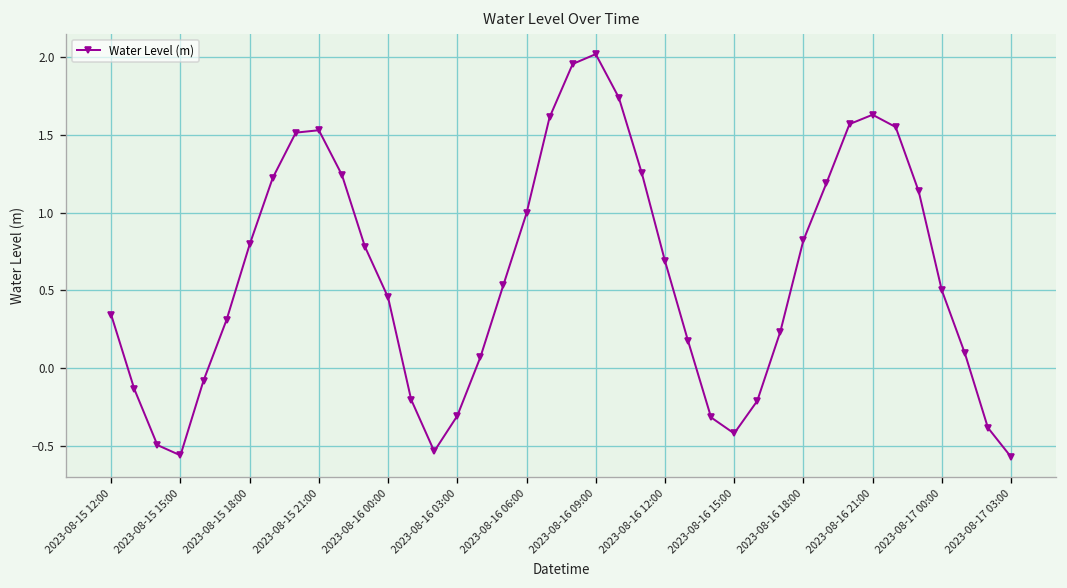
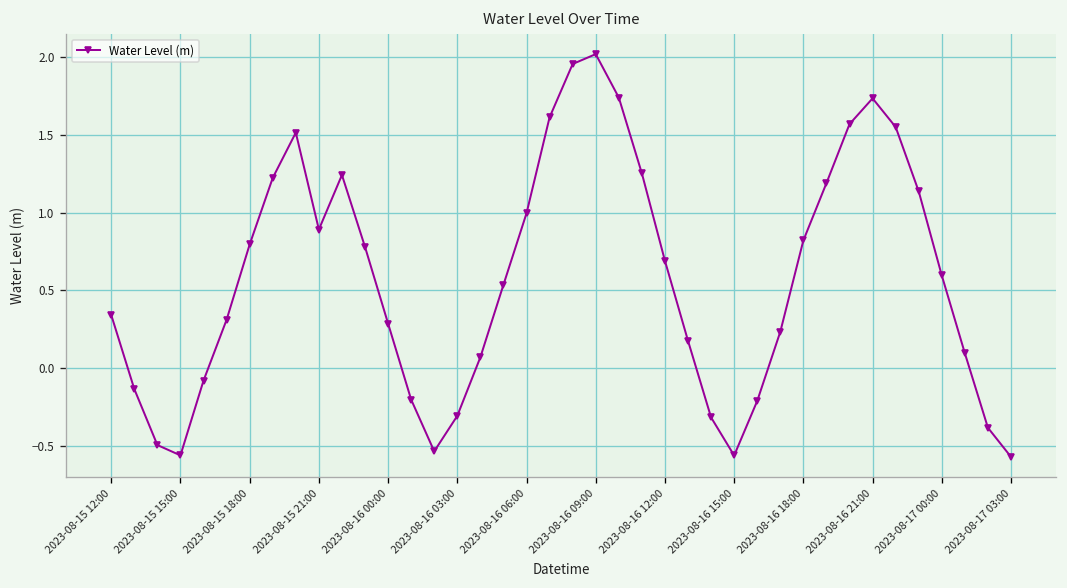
  {
    "2023-08-15 12:00": 0.34,
    "2023-08-15 15:00": -0.56,
    "2023-08-15 18:00": 0.79,
-   "2023-08-15 21:00": 1.53,
-   "2023-08-16 00:00": 0.45,
+   "2023-08-15 21:00": 0.89,
+   "2023-08-16 00:00": 0.29,
    "2023-08-16 03:00": -0.31,
    "2023-08-16 06:00": 1.00,
    "2023-08-16 09:00": 2.02,
    "2023-08-16 12:00": 0.69,
-   "2023-08-16 15:00": -0.42,
+   "2023-08-16 15:00": -0.56,
    "2023-08-16 18:00": 0.82,
-   "2023-08-16 21:00": 1.63,
-   "2023-08-17 00:00": 0.50,
+   "2023-08-16 21:00": 1.73,
+   "2023-08-17 00:00": 0.60,
    "2023-08-17 03:00": -0.57
  }
